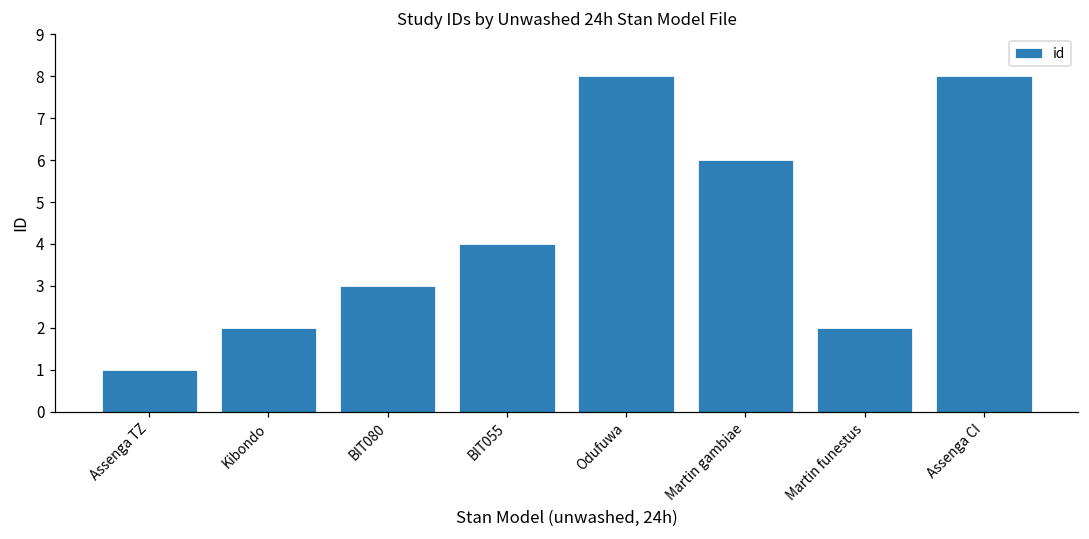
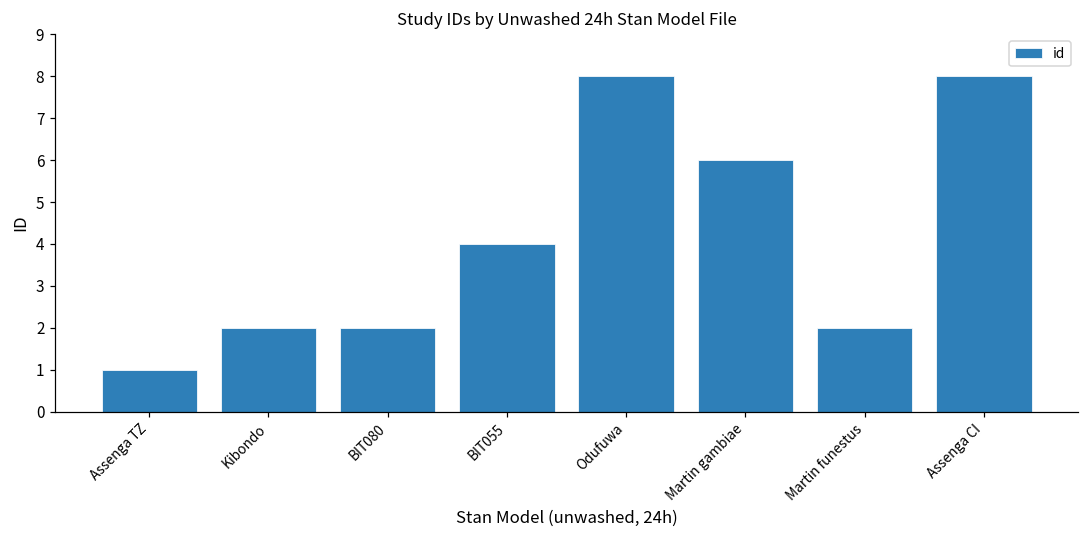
  {
    "Assenga TZ": 1,
    "Kibondo": 2,
-   "BIT080": 3,
+   "BIT080": 2,
    "BIT055": 4,
    "Odufuwa": 8,
    "Martin gambiae": 6,
    "Martin funestus": 2,
    "Assenga CI": 8
  }
